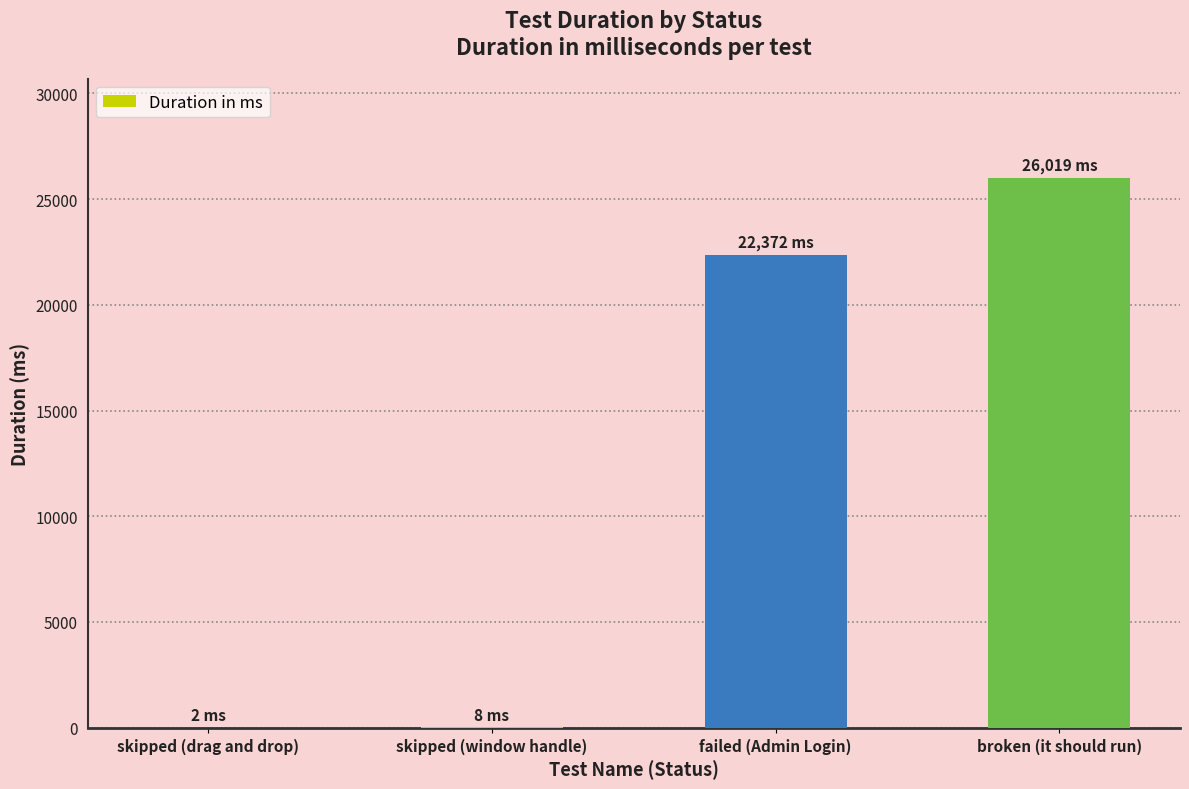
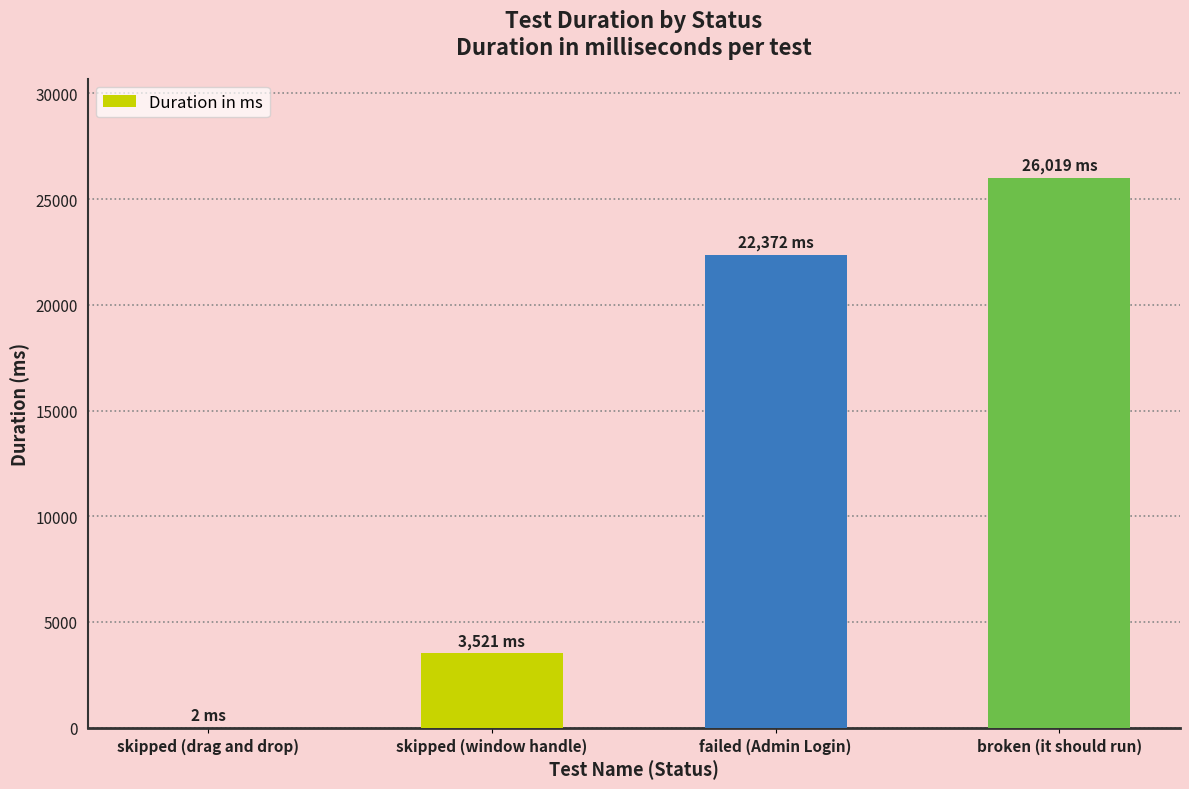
  {
    "skipped (drag and drop)": "2",
-   "skipped (window handle)": "8",
+   "skipped (window handle)": "3,521",
    "failed (Admin Login)": "22,372",
    "broken (it should run)": "26,019"
  }
